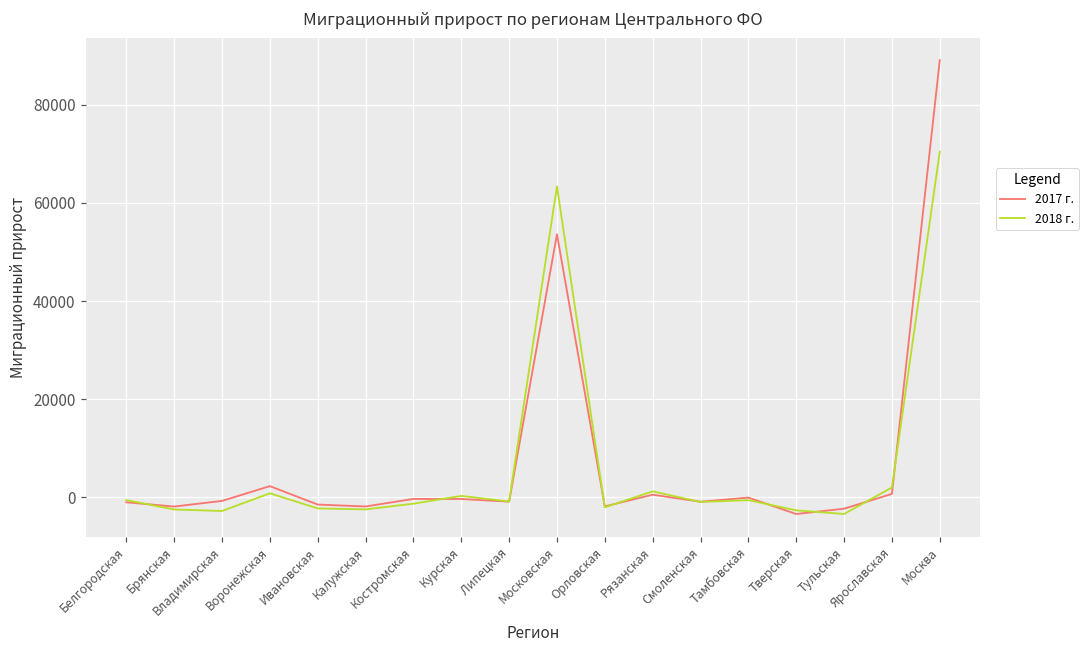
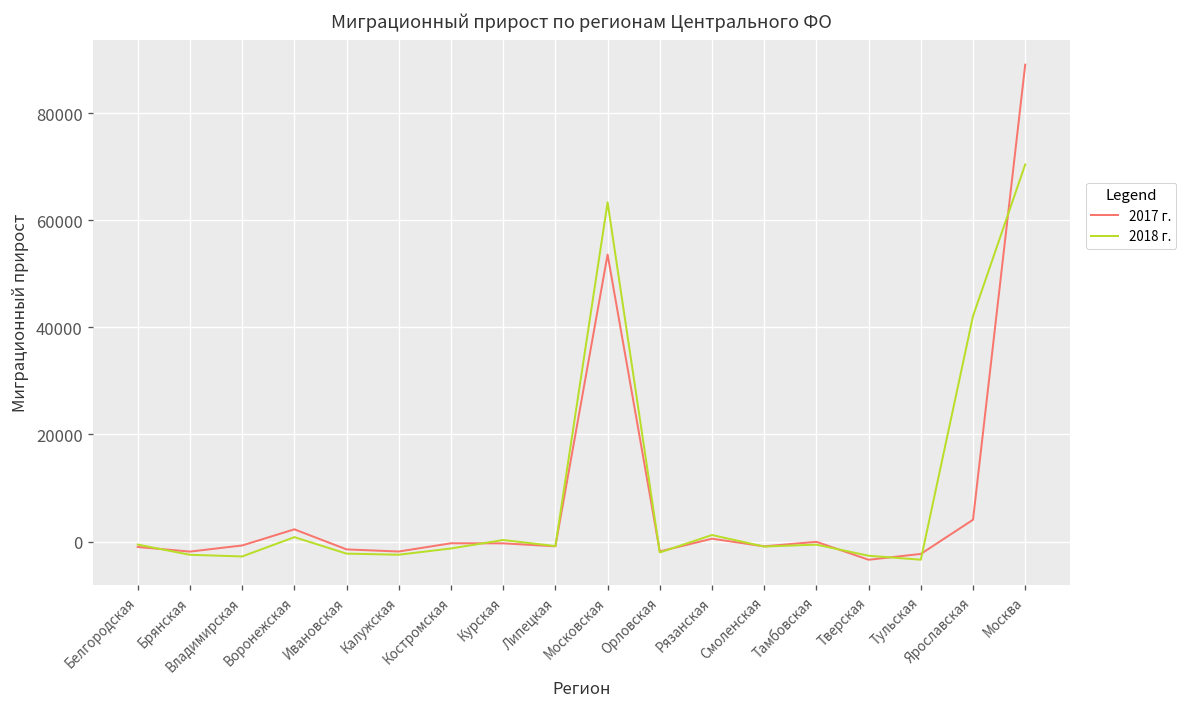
  {
    "2017 г.": {
      "Брянская": -2000,
      "Владимирская": -1000,
      "Воронежская": 2000,
      "Ивановская": -1000,
      "Калужская": -2000,
      "Костромская": 0,
      "Курская": 0,
      "Московская": 54000,
      "Рязанская": 1000,
      "Тверская": -3000,
      "Тульская": -2000,
-     "Ярославская": 1000,
+     "Ярославская": 4000,
      "Москва": 89000
    },
    "2018 г.": {
      "Брянская": -2000,
      "Владимирская": -3000,
      "Воронежская": 1000,
      "Ивановская": -2000,
      "Калужская": -2000,
      "Костромская": -1000,
      "Курская": 0,
      "Московская": 63000,
      "Рязанская": 1000,
      "Тверская": -3000,
      "Тульская": -3000,
-     "Ярославская": 2000,
+     "Ярославская": 42000,
      "Москва": 70000
    }
  }
